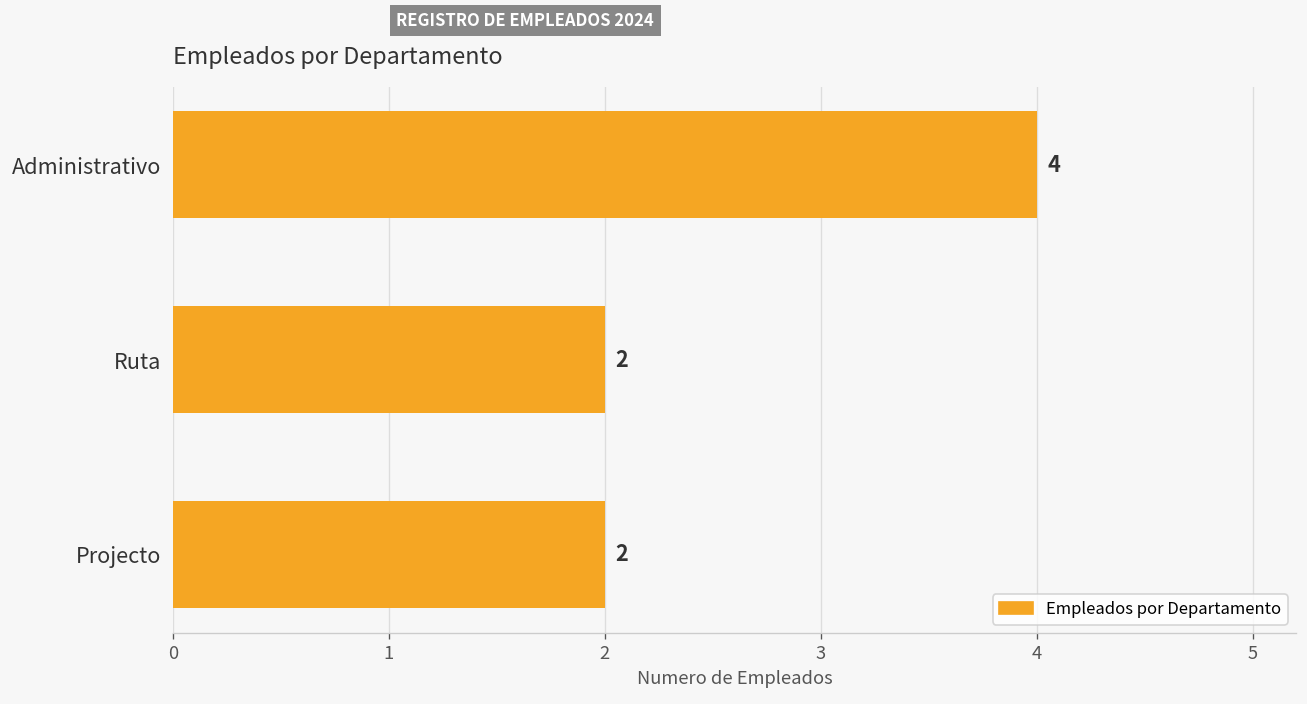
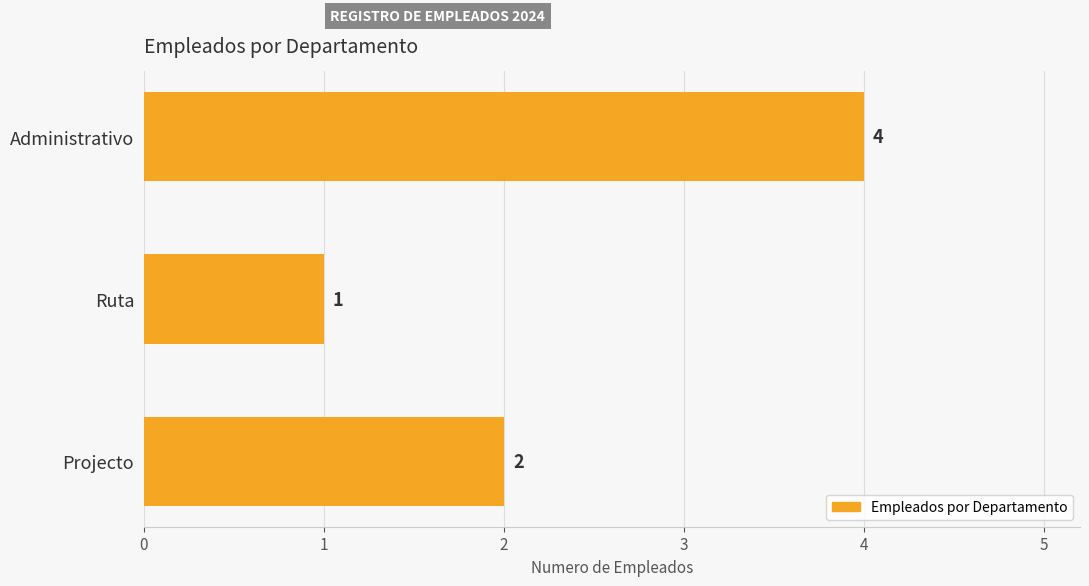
  {
    "Administrativo": 4,
-   "Ruta": 2,
+   "Ruta": 1,
    "Projecto": 2
  }
